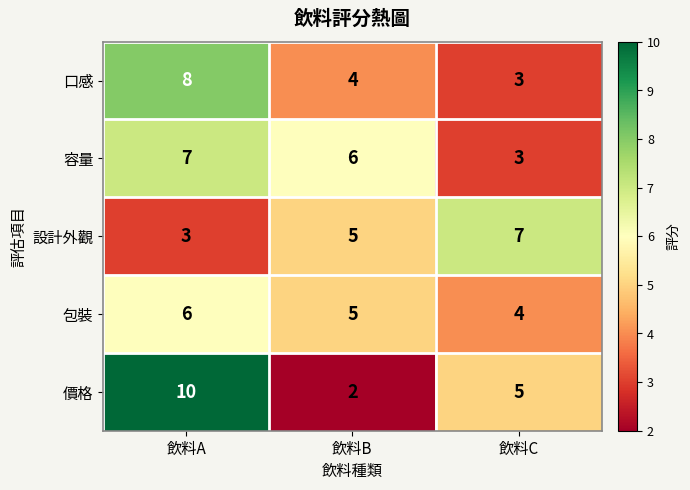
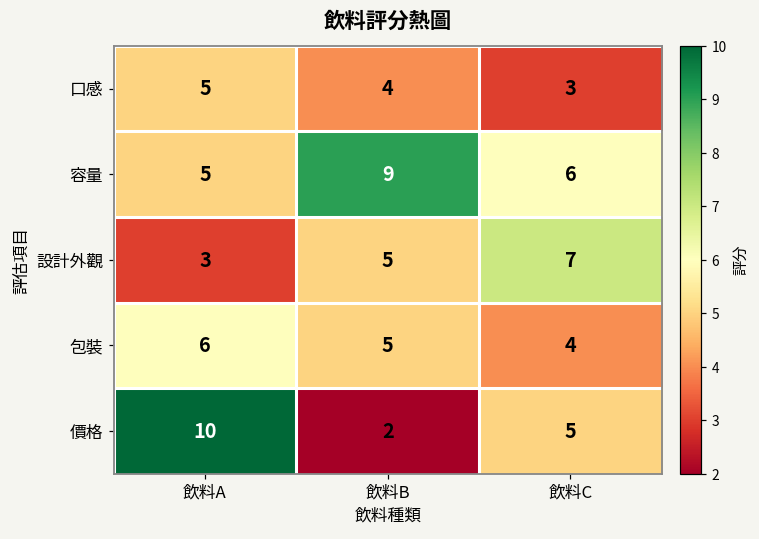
  {
    "口感": {
-     "飲料A": 8,
+     "飲料A": 5,
      "飲料B": 4,
      "飲料C": 3
    },
    "容量": {
-     "飲料A": 7,
-     "飲料B": 6,
-     "飲料C": 3
+     "飲料A": 5,
+     "飲料B": 9,
+     "飲料C": 6
    },
    "設計外觀": {
      "飲料A": 3,
      "飲料B": 5,
      "飲料C": 7
    },
    "包裝": {
      "飲料A": 6,
      "飲料B": 5,
      "飲料C": 4
    },
    "價格": {
      "飲料A": 10,
      "飲料B": 2,
      "飲料C": 5
    }
  }
